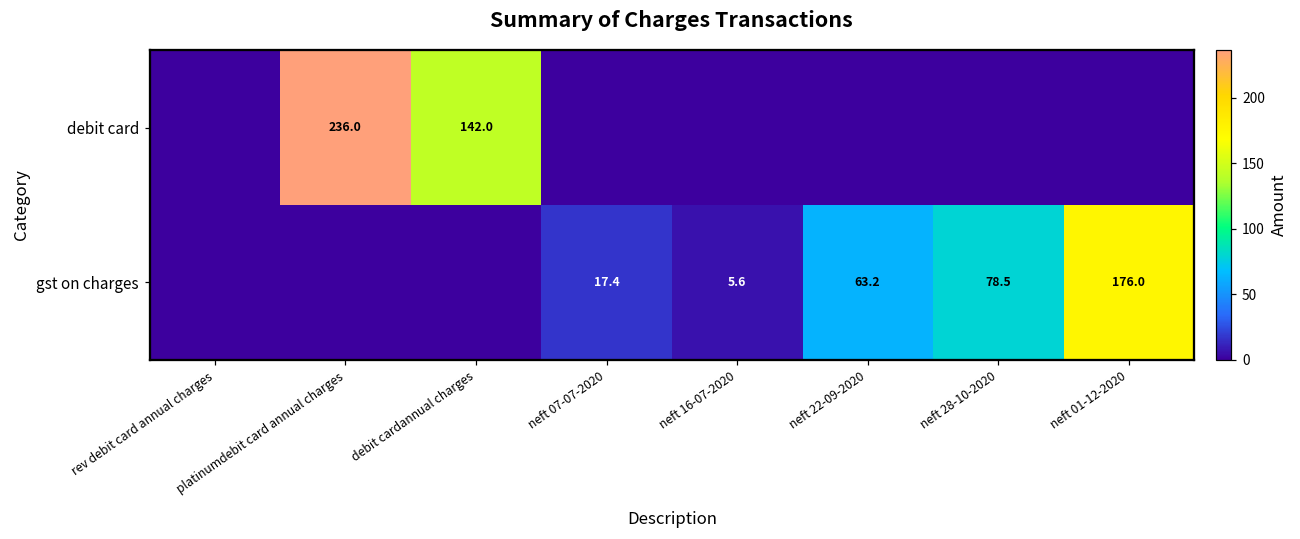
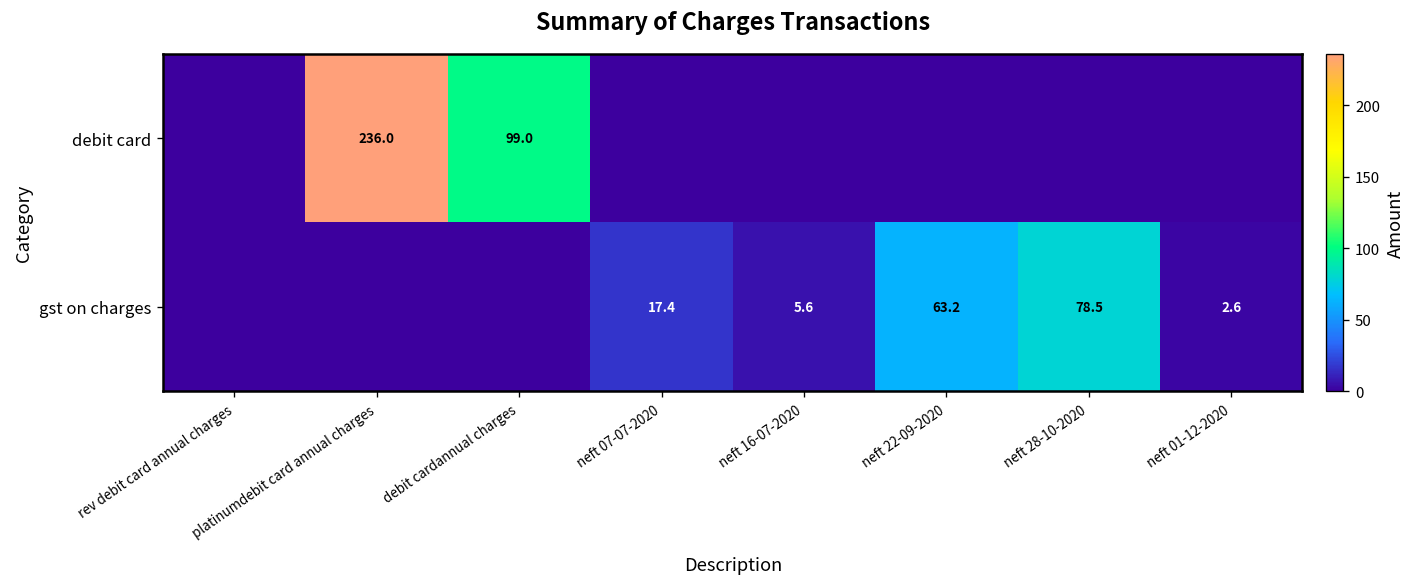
  {
    "debit card": {
      "platinumdebit card annual charges": 236.0,
-     "debit cardannual charges": 142.0
+     "debit cardannual charges": 99.0
    },
    "gst on charges": {
      "neft 07-07-2020": 17.4,
      "neft 16-07-2020": 5.6,
      "neft 22-09-2020": 63.2,
      "neft 28-10-2020": 78.5,
-     "neft 01-12-2020": 176.0
+     "neft 01-12-2020": 2.6
    }
  }
